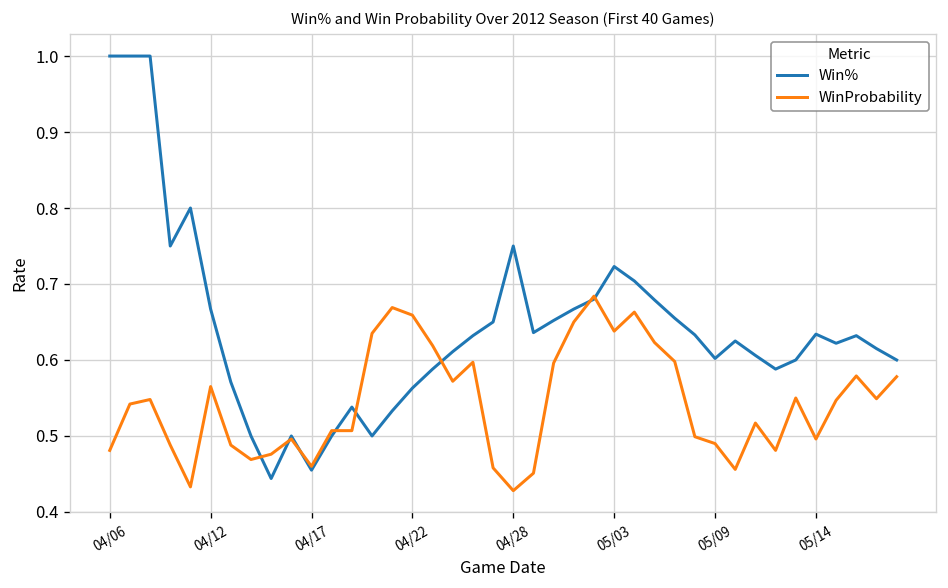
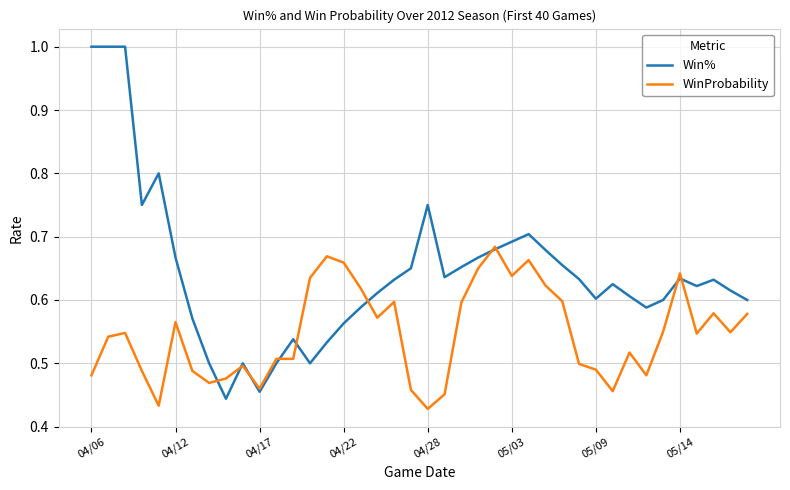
  {
    "Win%": {
      "04/06": 1.00,
      "04/12": 0.67,
      "04/17": 0.46,
      "04/22": 0.56,
      "04/28": 0.75,
-     "05/03": 0.72,
+     "05/03": 0.69,
      "05/09": 0.60,
      "05/14": 0.63
    },
    "WinProbability": {
      "04/06": 0.48,
      "04/12": 0.57,
      "04/17": 0.46,
      "04/22": 0.66,
      "04/28": 0.43,
      "05/03": 0.64,
      "05/09": 0.49,
-     "05/14": 0.50
+     "05/14": 0.64
    }
  }
